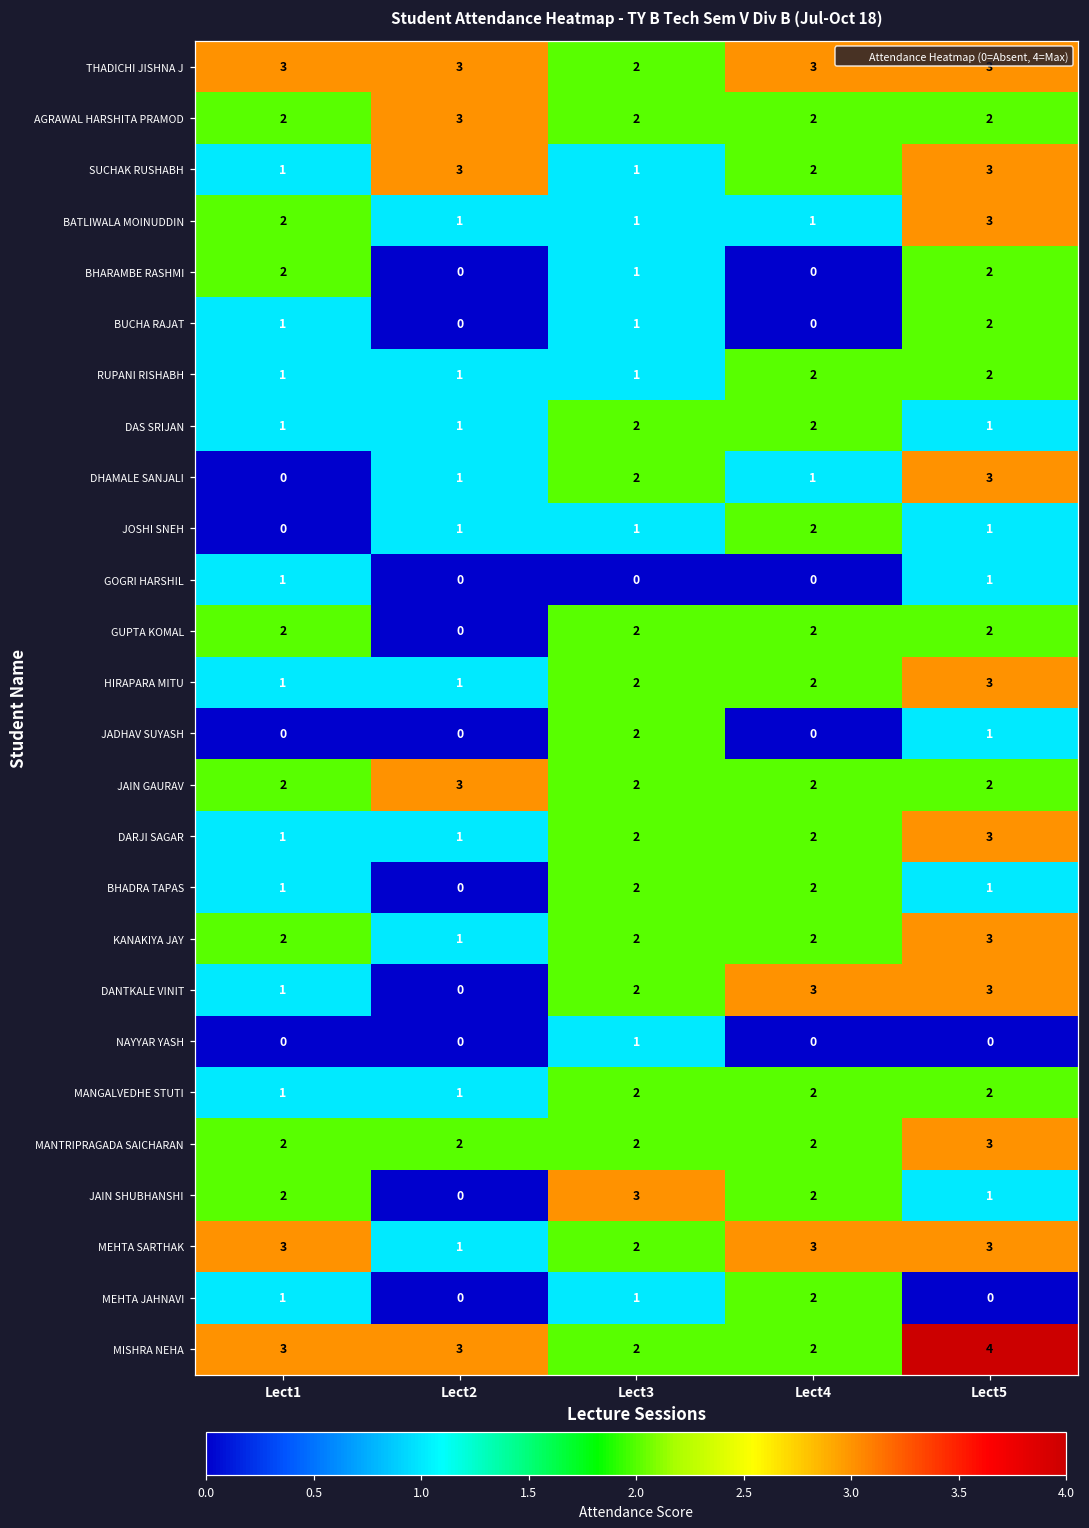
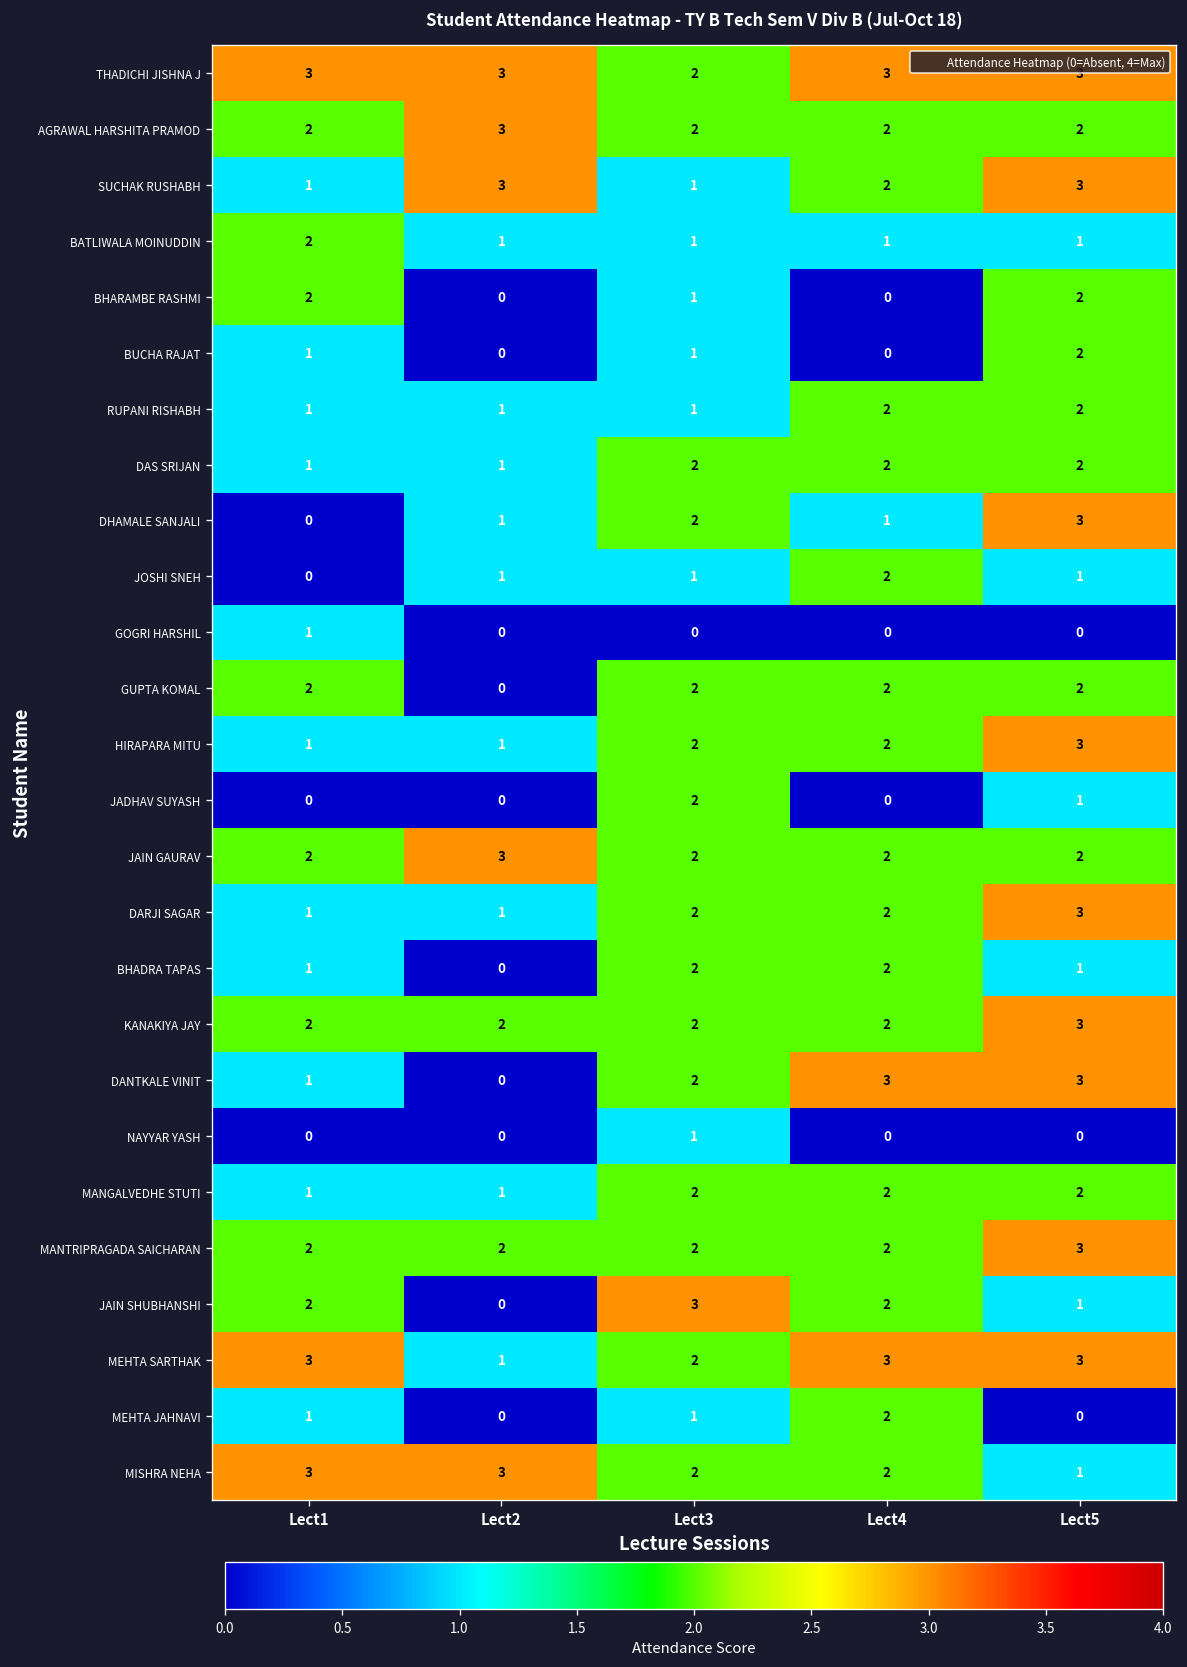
  {
    "THADICHI JISHNA J": {
      "Lect1": 3,
      "Lect2": 3,
      "Lect3": 2,
      "Lect4": 3
    },
    "AGRAWAL HARSHITA PRAMOD": {
      "Lect1": 2,
      "Lect2": 3,
      "Lect3": 2,
      "Lect4": 2,
      "Lect5": 2
    },
    "SUCHAK RUSHABH": {
      "Lect1": 1,
      "Lect2": 3,
      "Lect3": 1,
      "Lect4": 2,
      "Lect5": 3
    },
    "BATLIWALA MOINUDDIN": {
      "Lect1": 2,
      "Lect2": 1,
      "Lect3": 1,
      "Lect4": 1,
-     "Lect5": 3
+     "Lect5": 1
    },
    "BHARAMBE RASHMI": {
      "Lect1": 2,
      "Lect2": 0,
      "Lect3": 1,
      "Lect4": 0,
      "Lect5": 2
    },
    "BUCHA RAJAT": {
      "Lect1": 1,
      "Lect2": 0,
      "Lect3": 1,
      "Lect4": 0,
      "Lect5": 2
    },
    "RUPANI RISHABH": {
      "Lect1": 1,
      "Lect2": 1,
      "Lect3": 1,
      "Lect4": 2,
      "Lect5": 2
    },
    "DAS SRIJAN": {
      "Lect1": 1,
      "Lect2": 1,
      "Lect3": 2,
      "Lect4": 2,
-     "Lect5": 1
+     "Lect5": 2
    },
    "DHAMALE SANJALI": {
      "Lect1": 0,
      "Lect2": 1,
      "Lect3": 2,
      "Lect4": 1,
      "Lect5": 3
    },
    "JOSHI SNEH": {
      "Lect1": 0,
      "Lect2": 1,
      "Lect3": 1,
      "Lect4": 2,
      "Lect5": 1
    },
    "GOGRI HARSHIL": {
      "Lect1": 1,
      "Lect2": 0,
      "Lect3": 0,
      "Lect4": 0,
-     "Lect5": 1
+     "Lect5": 0
    },
    "GUPTA KOMAL": {
      "Lect1": 2,
      "Lect2": 0,
      "Lect3": 2,
      "Lect4": 2,
      "Lect5": 2
    },
    "HIRAPARA MITU": {
      "Lect1": 1,
      "Lect2": 1,
      "Lect3": 2,
      "Lect4": 2,
      "Lect5": 3
    },
    "JADHAV SUYASH": {
      "Lect1": 0,
      "Lect2": 0,
      "Lect3": 2,
      "Lect4": 0,
      "Lect5": 1
    },
    "JAIN GAURAV": {
      "Lect1": 2,
      "Lect2": 3,
      "Lect3": 2,
      "Lect4": 2,
      "Lect5": 2
    },
    "DARJI SAGAR": {
      "Lect1": 1,
      "Lect2": 1,
      "Lect3": 2,
      "Lect4": 2,
      "Lect5": 3
    },
    "BHADRA TAPAS": {
      "Lect1": 1,
      "Lect2": 0,
      "Lect3": 2,
      "Lect4": 2,
      "Lect5": 1
    },
    "KANAKIYA JAY": {
      "Lect1": 2,
-     "Lect2": 1,
+     "Lect2": 2,
      "Lect3": 2,
      "Lect4": 2,
      "Lect5": 3
    },
    "DANTKALE VINIT": {
      "Lect1": 1,
      "Lect2": 0,
      "Lect3": 2,
      "Lect4": 3,
      "Lect5": 3
    },
    "NAYYAR YASH": {
      "Lect1": 0,
      "Lect2": 0,
      "Lect3": 1,
      "Lect4": 0,
      "Lect5": 0
    },
    "MANGALVEDHE STUTI": {
      "Lect1": 1,
      "Lect2": 1,
      "Lect3": 2,
      "Lect4": 2,
      "Lect5": 2
    },
    "MANTRIPRAGADA SAICHARAN": {
      "Lect1": 2,
      "Lect2": 2,
      "Lect3": 2,
      "Lect4": 2,
      "Lect5": 3
    },
    "JAIN SHUBHANSHI": {
      "Lect1": 2,
      "Lect2": 0,
      "Lect3": 3,
      "Lect4": 2,
      "Lect5": 1
    },
    "MEHTA SARTHAK": {
      "Lect1": 3,
      "Lect2": 1,
      "Lect3": 2,
      "Lect4": 3,
      "Lect5": 3
    },
    "MEHTA JAHNAVI": {
      "Lect1": 1,
      "Lect2": 0,
      "Lect3": 1,
      "Lect4": 2,
      "Lect5": 0
    },
    "MISHRA NEHA": {
      "Lect1": 3,
      "Lect2": 3,
      "Lect3": 2,
      "Lect4": 2,
-     "Lect5": 4
+     "Lect5": 1
    }
  }
